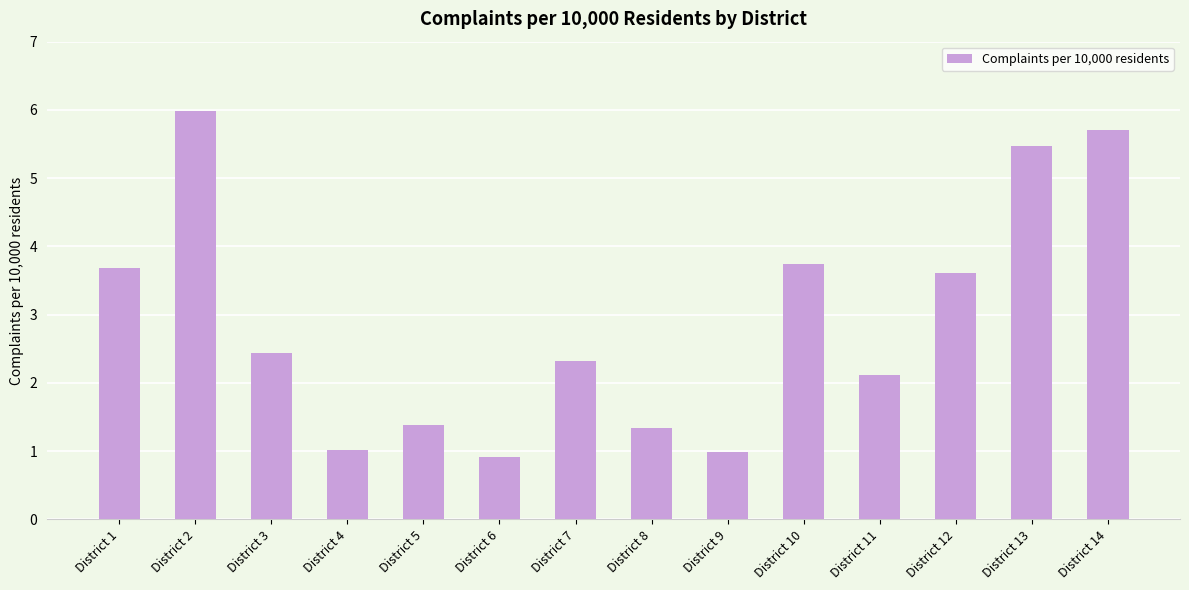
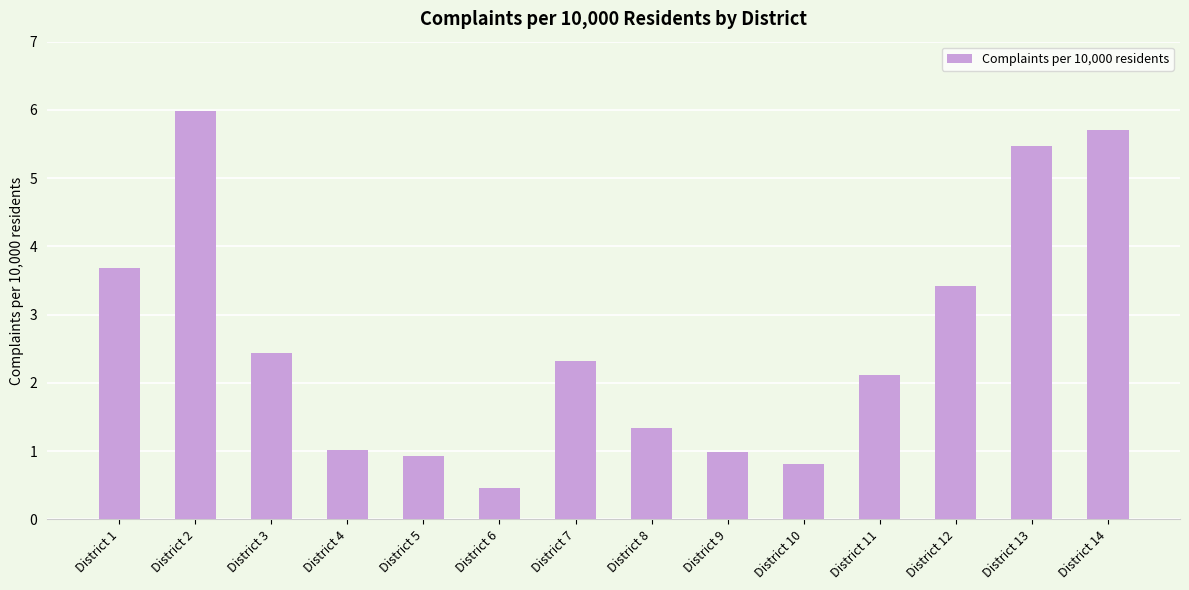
  {
    "District 1": 3.7,
    "District 2": 6.0,
    "District 3": 2.4,
    "District 4": 1.0,
-   "District 5": 1.4,
-   "District 6": 0.9,
+   "District 5": 0.9,
+   "District 6": 0.5,
    "District 7": 2.3,
    "District 8": 1.3,
    "District 9": 1.0,
-   "District 10": 3.7,
+   "District 10": 0.8,
    "District 11": 2.1,
-   "District 12": 3.6,
+   "District 12": 3.4,
    "District 13": 5.5,
    "District 14": 5.7
  }
